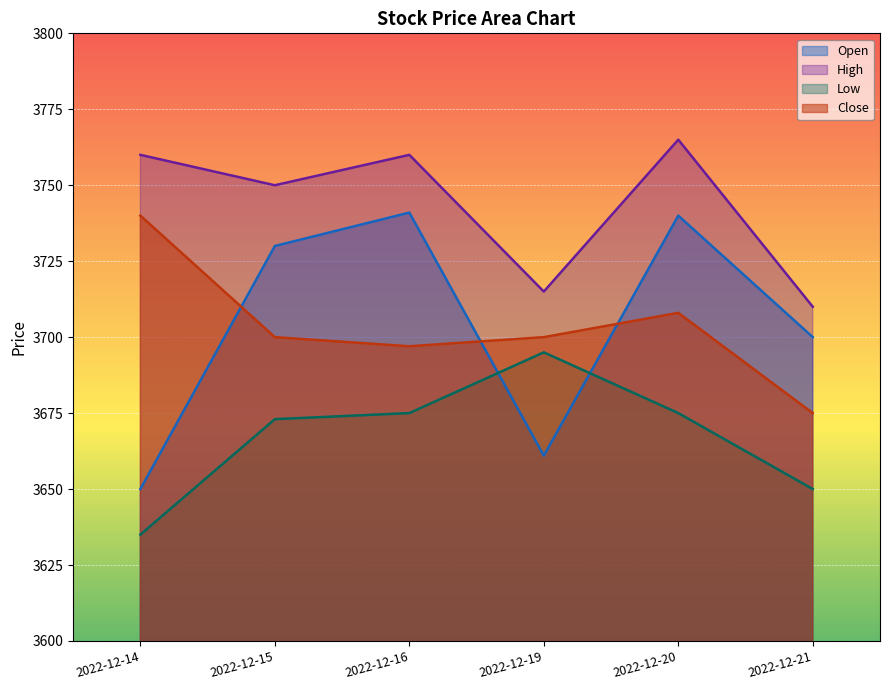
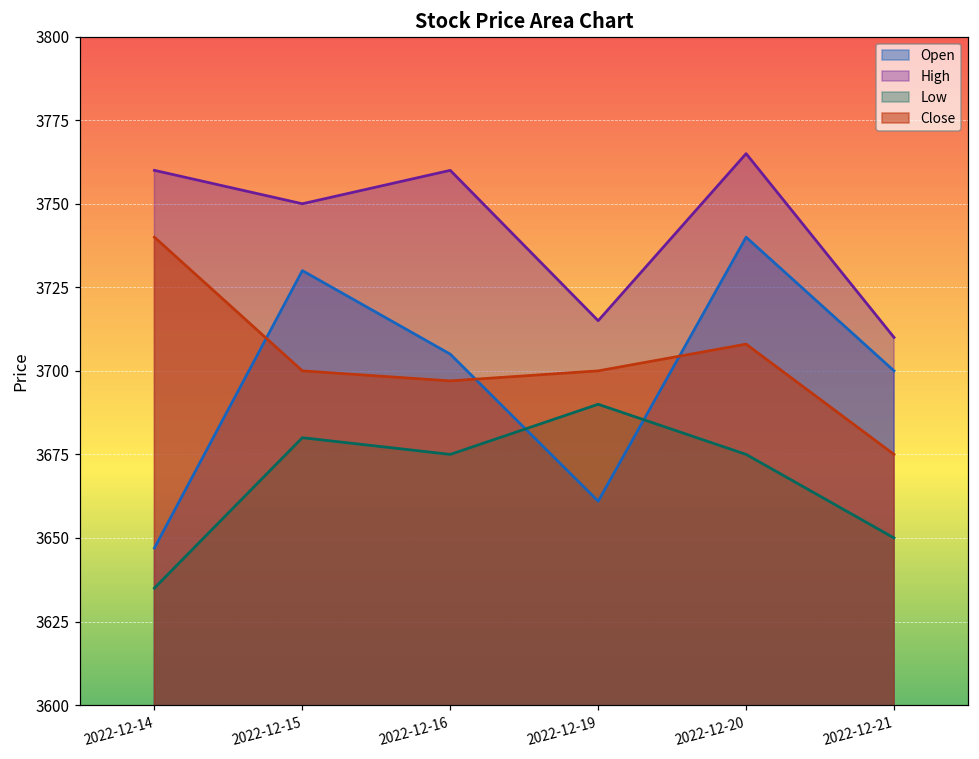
  {
    "Open": {
-     "2022-12-14": 3650,
+     "2022-12-14": 3647,
      "2022-12-15": 3730,
-     "2022-12-16": 3741,
+     "2022-12-16": 3705,
      "2022-12-19": 3661,
      "2022-12-20": 3740,
      "2022-12-21": 3700
    },
    "High": {
      "2022-12-14": 3760,
      "2022-12-15": 3750,
      "2022-12-16": 3760,
      "2022-12-19": 3715,
      "2022-12-20": 3765,
      "2022-12-21": 3710
    },
    "Low": {
      "2022-12-14": 3635,
-     "2022-12-15": 3673,
+     "2022-12-15": 3680,
      "2022-12-16": 3675,
-     "2022-12-19": 3695,
+     "2022-12-19": 3690,
      "2022-12-20": 3675,
      "2022-12-21": 3650
    },
    "Close": {
      "2022-12-14": 3740,
      "2022-12-15": 3700,
      "2022-12-16": 3697,
      "2022-12-19": 3700,
      "2022-12-20": 3708,
      "2022-12-21": 3675
    }
  }
